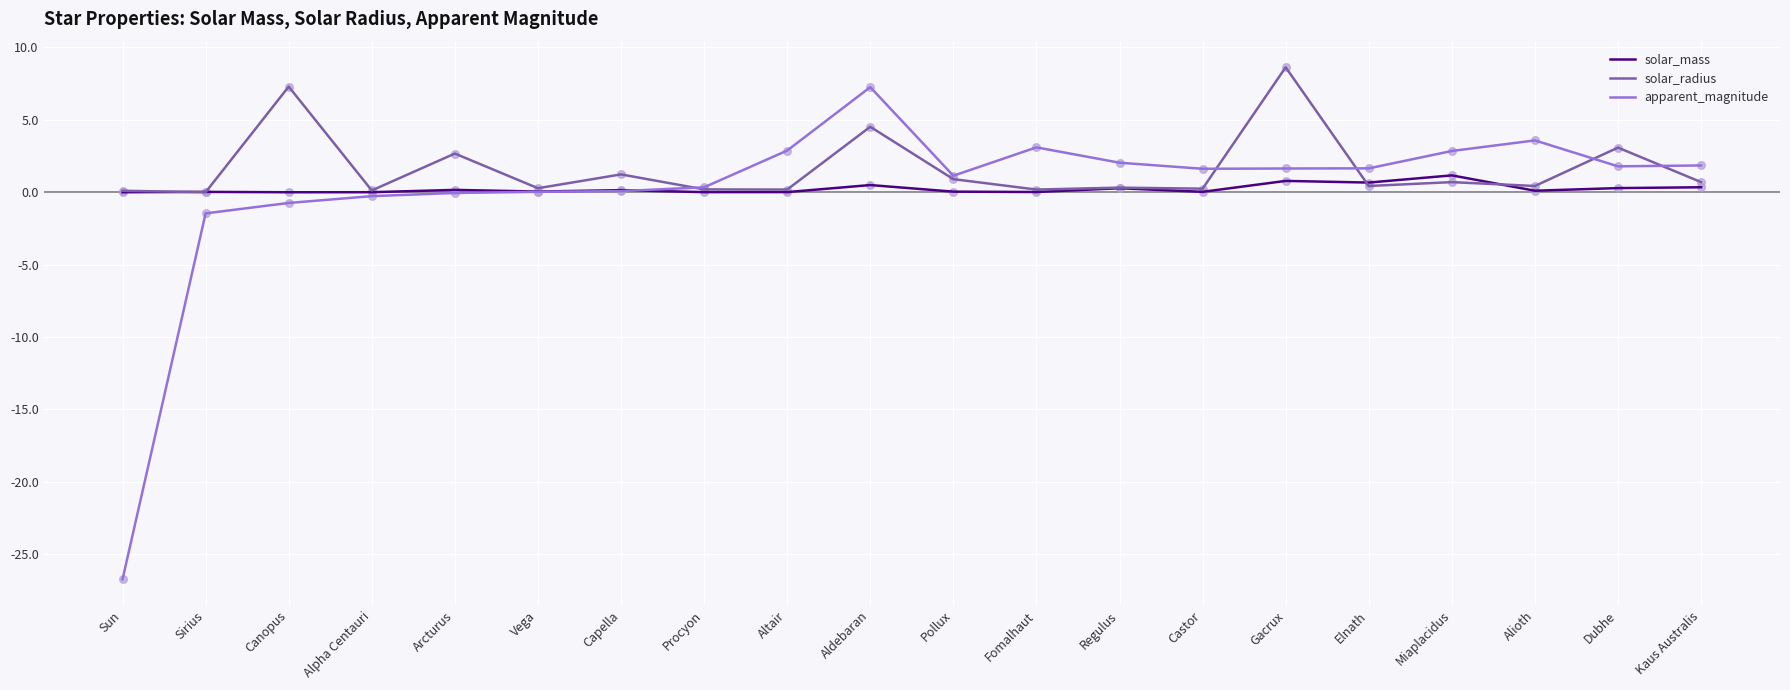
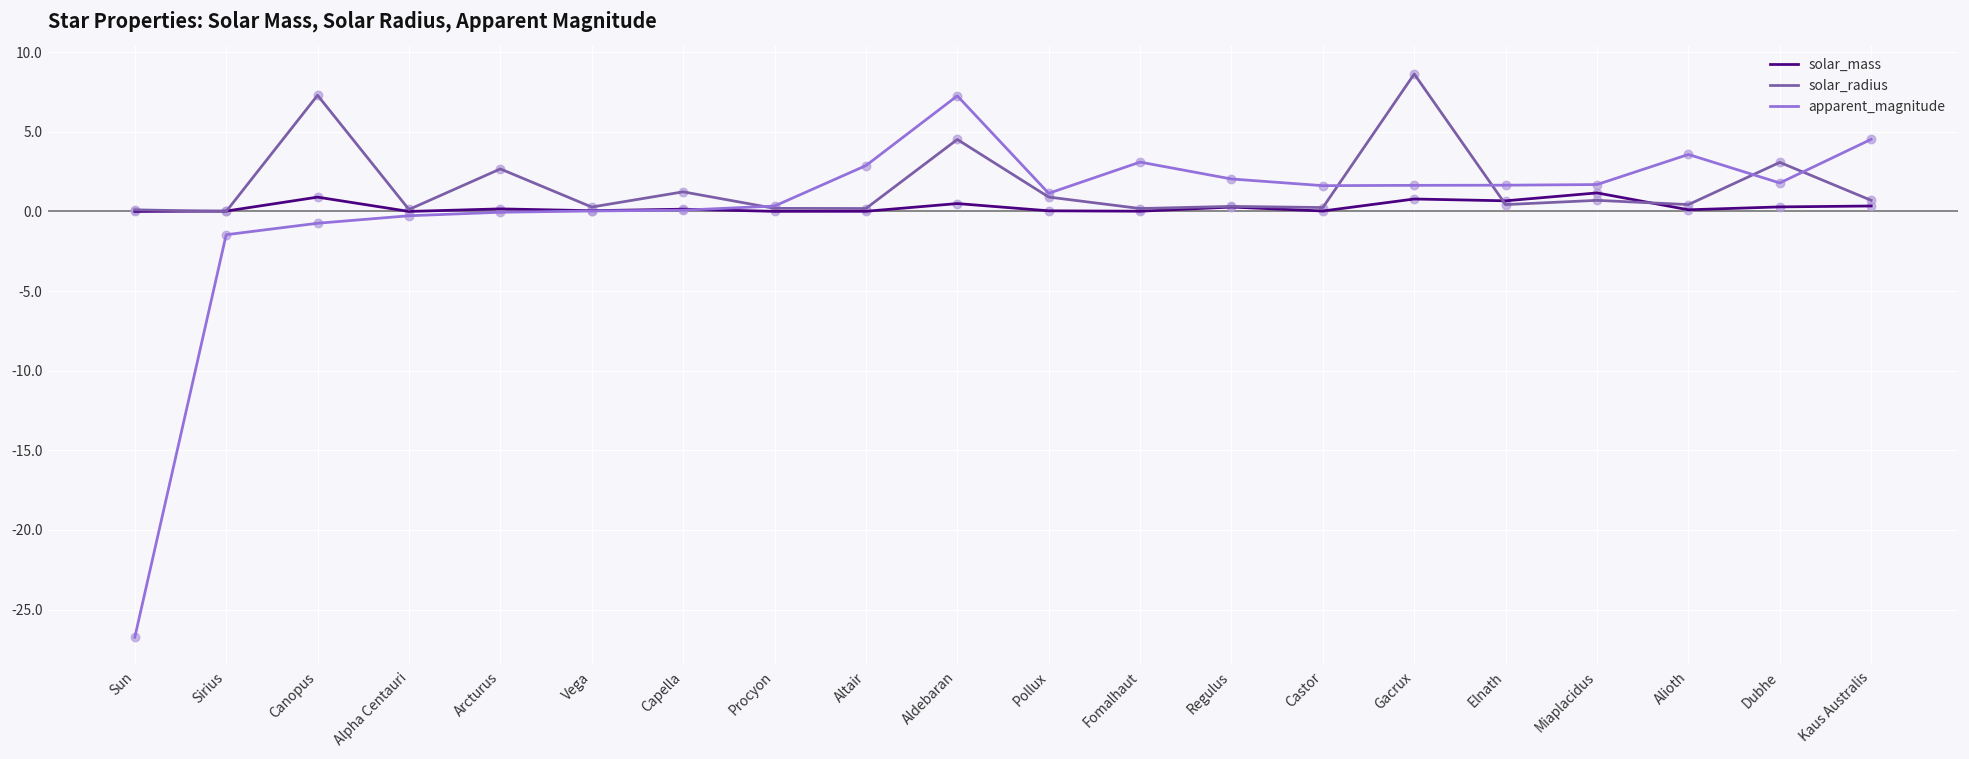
  {
    "solar_mass": {
-     "Canopus": 0.0,
+     "Canopus": 0.9,
      "Arcturus": 0.2,
      "Procyon": 0.0,
      "Aldebaran": 0.5,
      "Pollux": 0.0,
      "Castor": 0.0,
      "Gacrux": 0.8,
      "Elnath": 0.7,
      "Miaplacidus": 1.2,
      "Alioth": 0.1,
      "Dubhe": 0.3,
      "Kaus Australis": 0.3
    },
    "solar_radius": {
      "Canopus": 7.3,
      "Arcturus": 2.7,
      "Vega": 0.3,
      "Capella": 1.2,
      "Aldebaran": 4.5,
      "Pollux": 0.9,
      "Castor": 0.2,
      "Gacrux": 8.6,
      "Elnath": 0.4,
      "Miaplacidus": 0.7,
      "Alioth": 0.4,
      "Dubhe": 3.1,
      "Kaus Australis": 0.7
    },
    "apparent_magnitude": {
      "Sun": -26.7,
      "Sirius": -1.5,
      "Canopus": -0.7,
      "Alpha Centauri": -0.3,
      "Arcturus": -0.1,
      "Altair": 2.9,
      "Aldebaran": 7.3,
      "Pollux": 1.1,
      "Fomalhaut": 3.1,
      "Regulus": 2.0,
      "Castor": 1.6,
      "Gacrux": 1.6,
      "Elnath": 1.7,
-     "Miaplacidus": 2.9,
+     "Miaplacidus": 1.7,
      "Alioth": 3.6,
      "Dubhe": 1.8,
-     "Kaus Australis": 1.9
+     "Kaus Australis": 4.5
    }
  }
